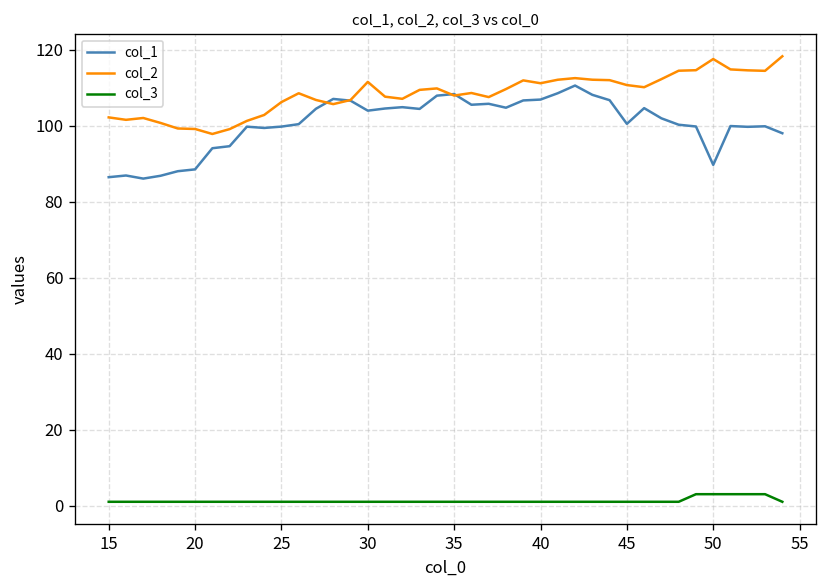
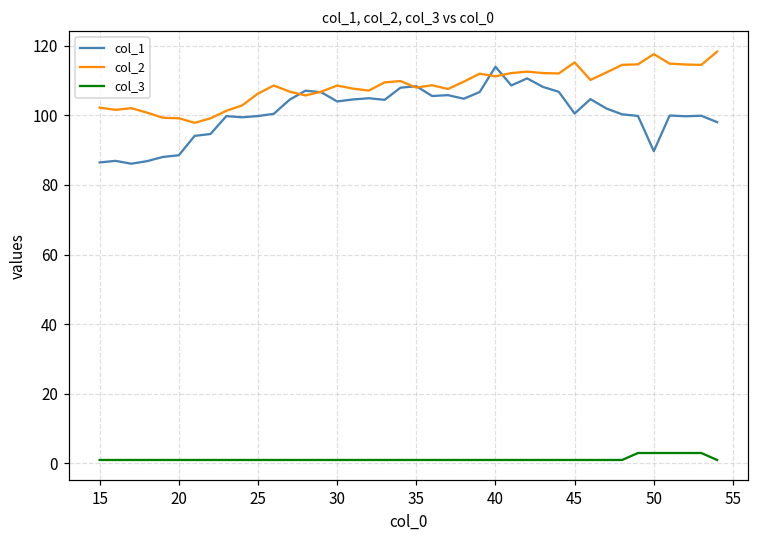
  {
    "col_1": {
      "15": 86,
      "20": 88,
      "25": 100,
      "30": 104,
-     "40": 107,
+     "40": 114,
      "45": 100,
      "50": 90
    },
    "col_2": {
      "15": 102,
      "20": 99,
      "25": 106,
-     "30": 112,
+     "30": 109,
      "40": 111,
-     "45": 111,
+     "45": 115,
      "50": 118
    },
    "col_3": {
      "15": 1,
      "20": 1,
      "25": 1,
      "30": 1,
      "35": 1,
      "40": 1,
      "45": 1,
      "50": 3
    }
  }
